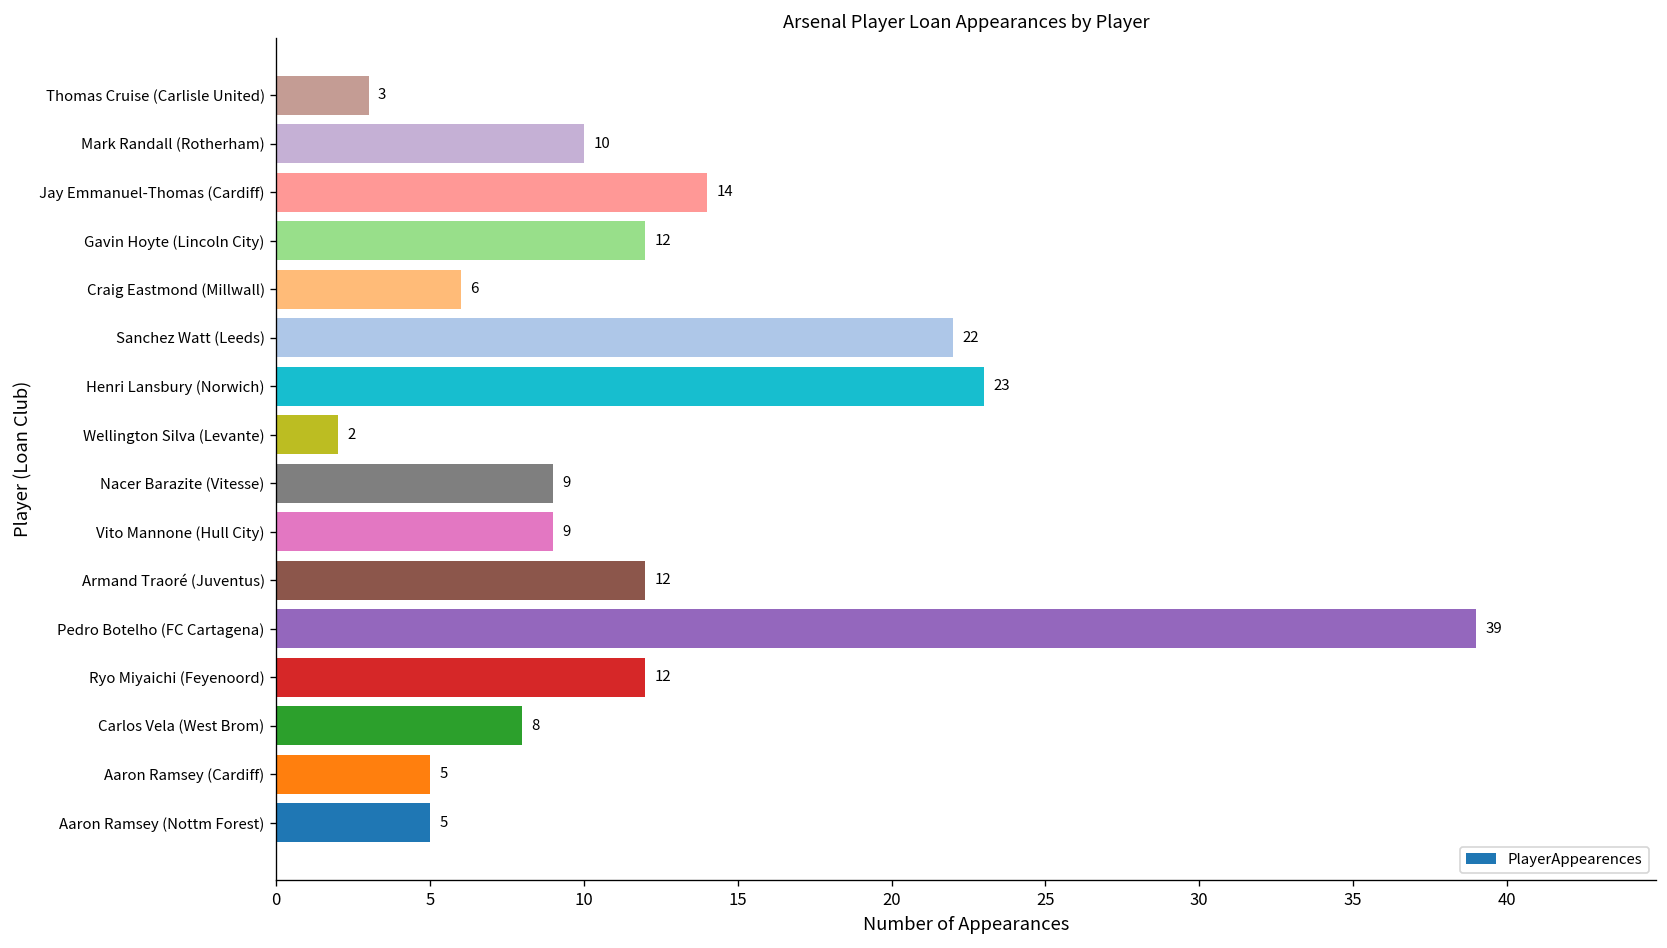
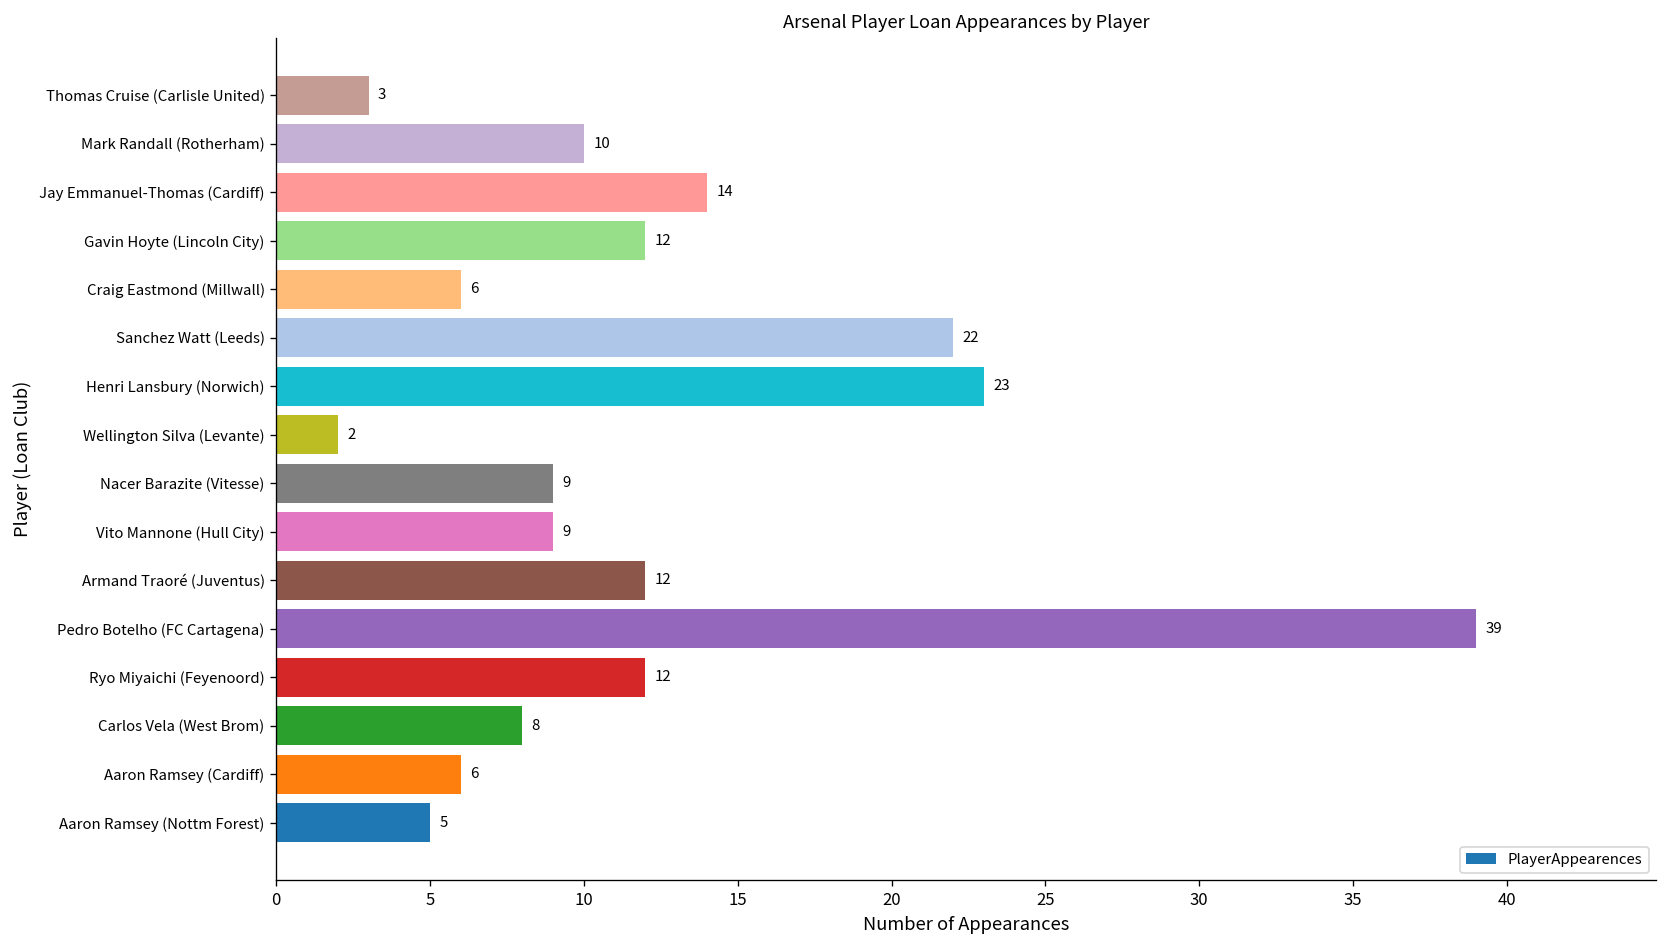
  {
    "Thomas Cruise (Carlisle United)": 3,
    "Mark Randall (Rotherham)": 10,
    "Jay Emmanuel-Thomas (Cardiff)": 14,
    "Gavin Hoyte (Lincoln City)": 12,
    "Craig Eastmond (Millwall)": 6,
    "Sanchez Watt (Leeds)": 22,
    "Henri Lansbury (Norwich)": 23,
    "Wellington Silva (Levante)": 2,
    "Nacer Barazite (Vitesse)": 9,
    "Vito Mannone (Hull City)": 9,
    "Armand Traoré (Juventus)": 12,
    "Pedro Botelho (FC Cartagena)": 39,
    "Ryo Miyaichi (Feyenoord)": 12,
    "Carlos Vela (West Brom)": 8,
-   "Aaron Ramsey (Cardiff)": 5,
+   "Aaron Ramsey (Cardiff)": 6,
    "Aaron Ramsey (Nottm Forest)": 5
  }
